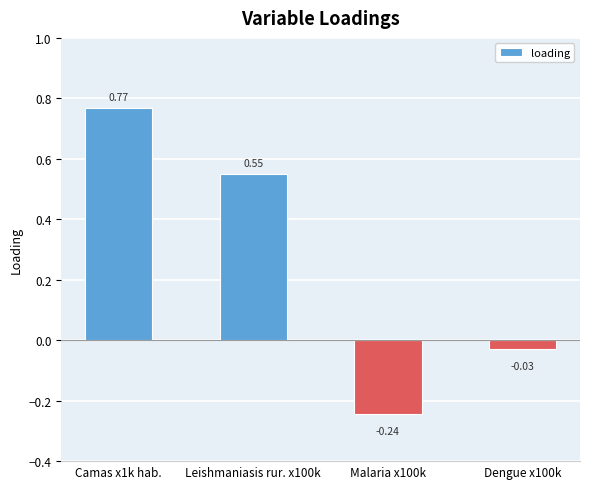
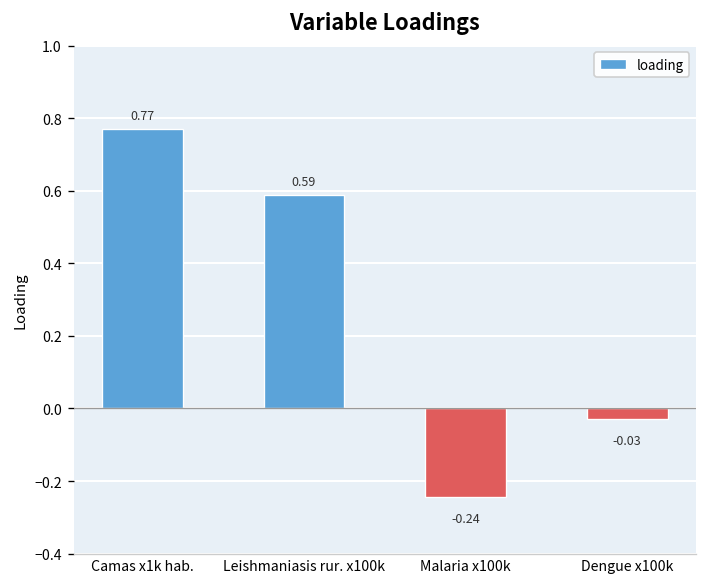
  {
    "Camas x1k hab.": 0.77,
-   "Leishmaniasis rur. x100k": 0.55,
+   "Leishmaniasis rur. x100k": 0.59,
    "Malaria x100k": -0.24,
    "Dengue x100k": -0.03
  }
